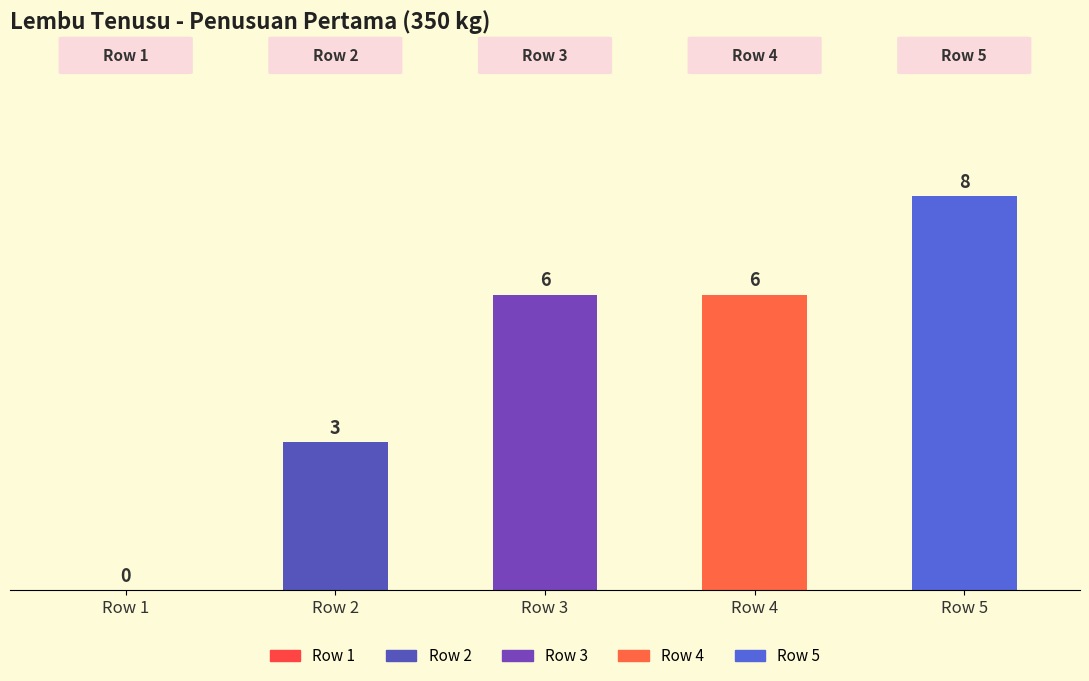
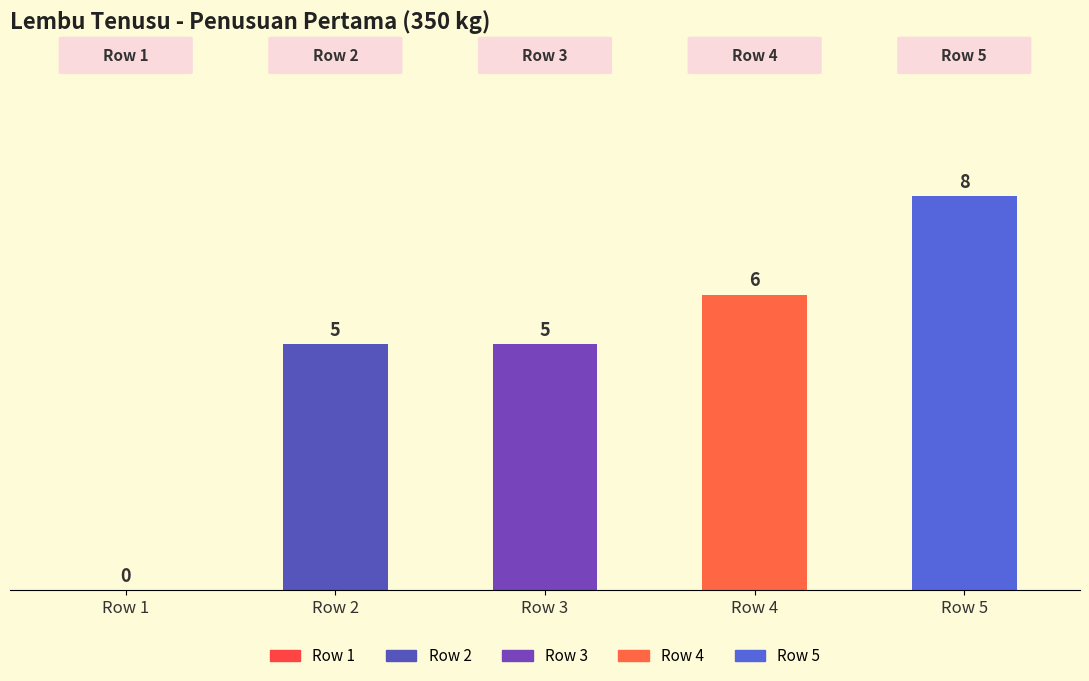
  {
    "Row 1": 0,
-   "Row 2": 3,
-   "Row 3": 6,
+   "Row 2": 5,
+   "Row 3": 5,
    "Row 4": 6,
    "Row 5": 8
  }
